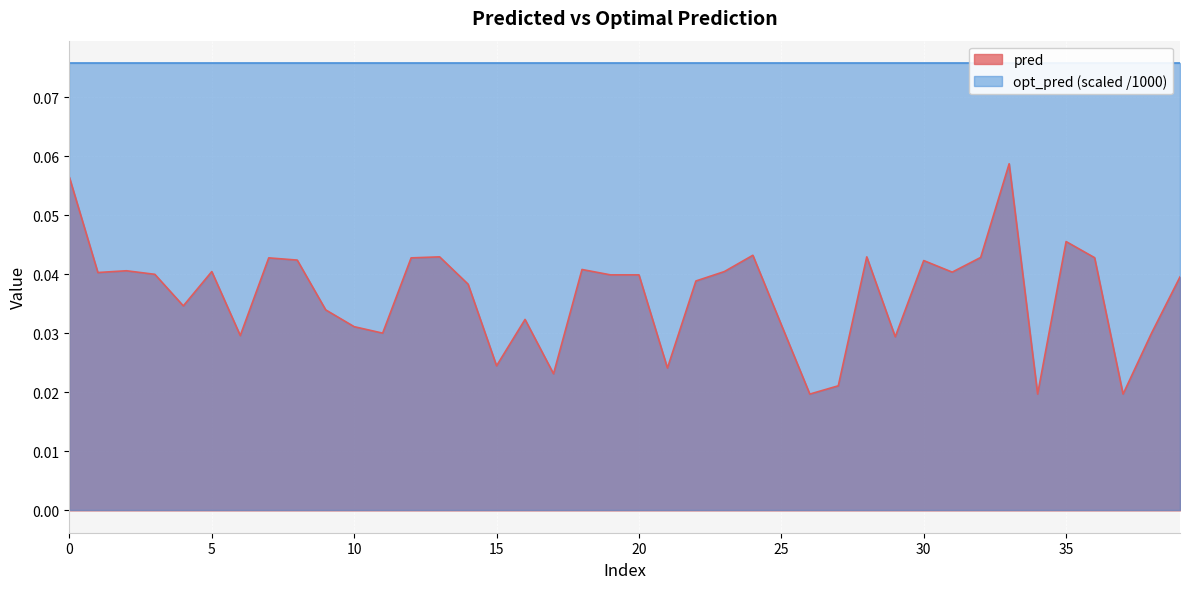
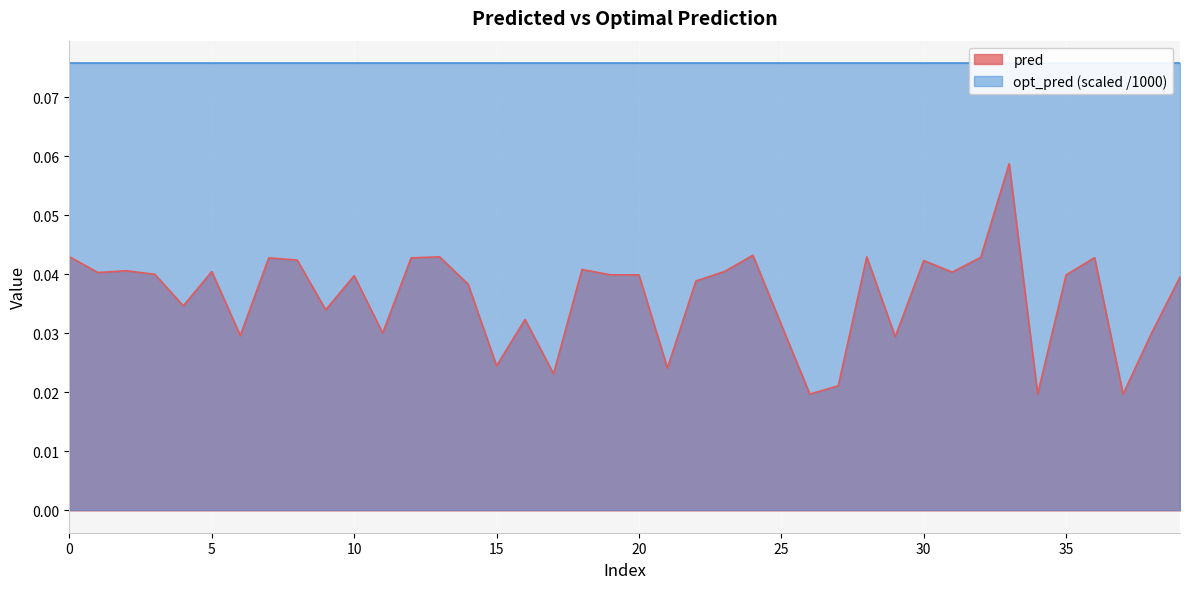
  {
    "pred": {
-     "0": 0.056,
+     "0": 0.043,
      "5": 0.040,
-     "10": 0.031,
+     "10": 0.040,
      "15": 0.024,
      "20": 0.040,
      "25": 0.031,
      "30": 0.042,
-     "35": 0.046
+     "35": 0.040
    },
    "opt_pred (scaled /1000)": {
      "0": 0.076,
      "5": 0.076,
      "10": 0.076,
      "15": 0.076,
      "20": 0.076,
      "25": 0.076,
      "30": 0.076
    }
  }
